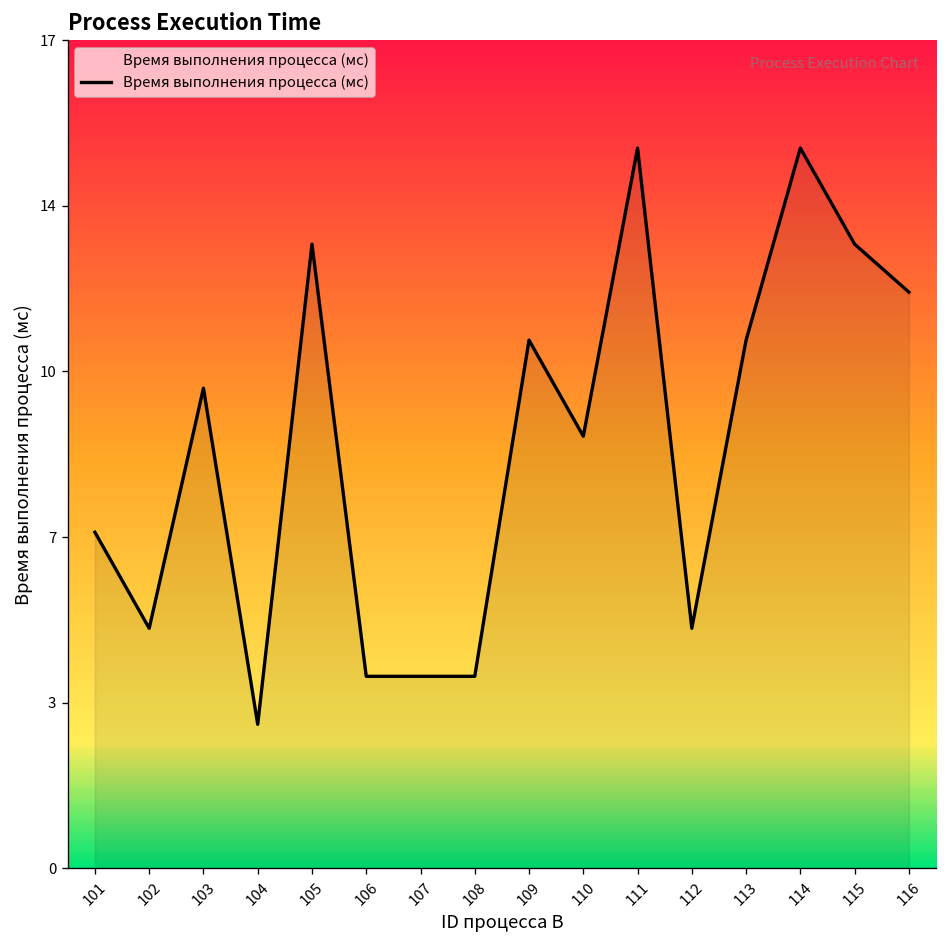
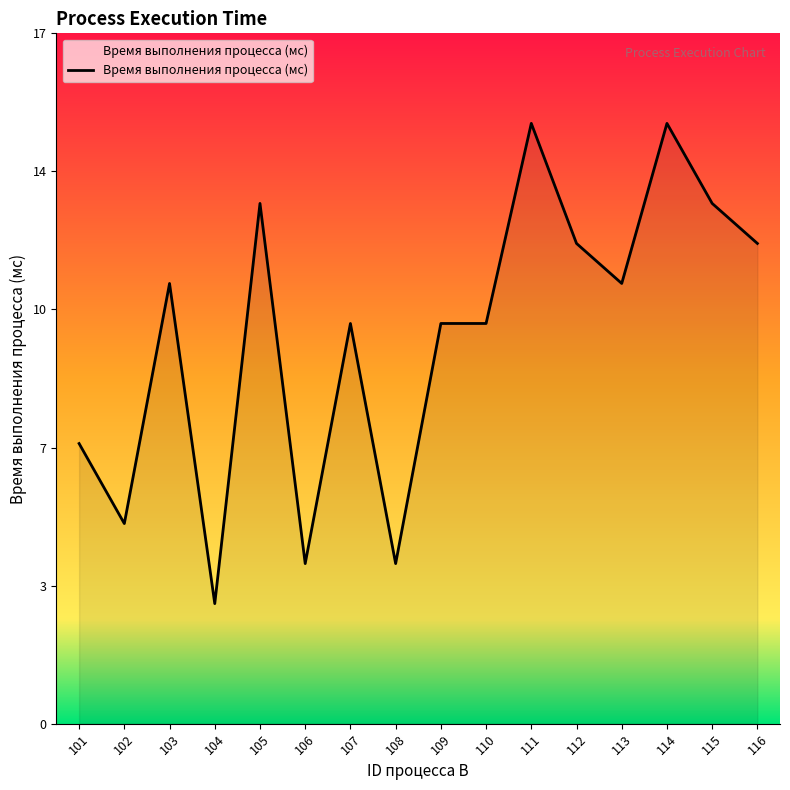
  {
    "101": 7,
    "102": 5,
-   "103": 10,
+   "103": 11,
    "104": 3,
    "105": 13,
    "106": 4,
-   "107": 4,
+   "107": 10,
    "108": 4,
-   "109": 11,
-   "110": 9,
+   "109": 10,
+   "110": 10,
    "111": 15,
-   "112": 5,
+   "112": 12,
    "113": 11,
    "114": 15,
    "115": 13,
    "116": 12
  }
